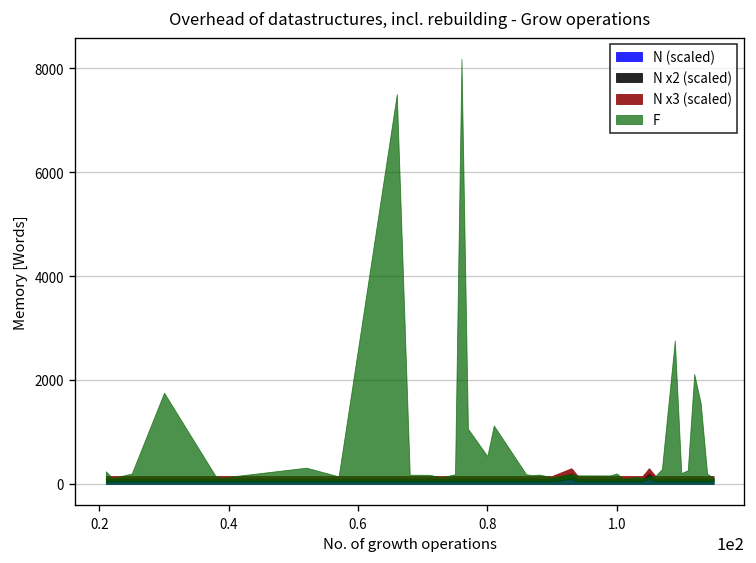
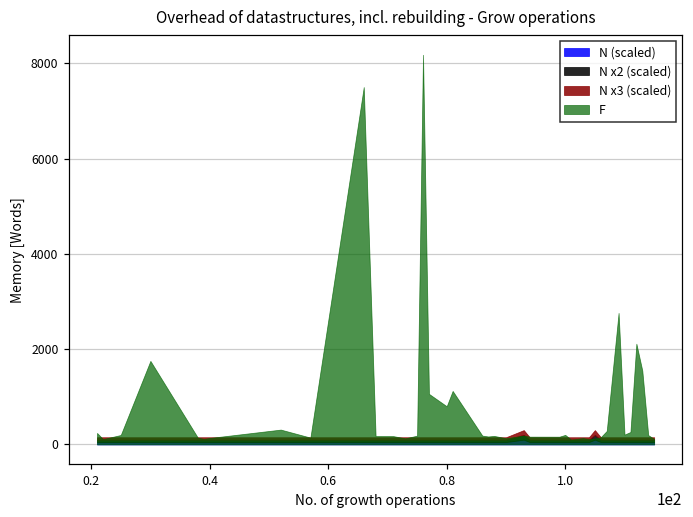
  {
    "F": {
-     "0.8": 500
+     "0.8": 800
    }
  }
